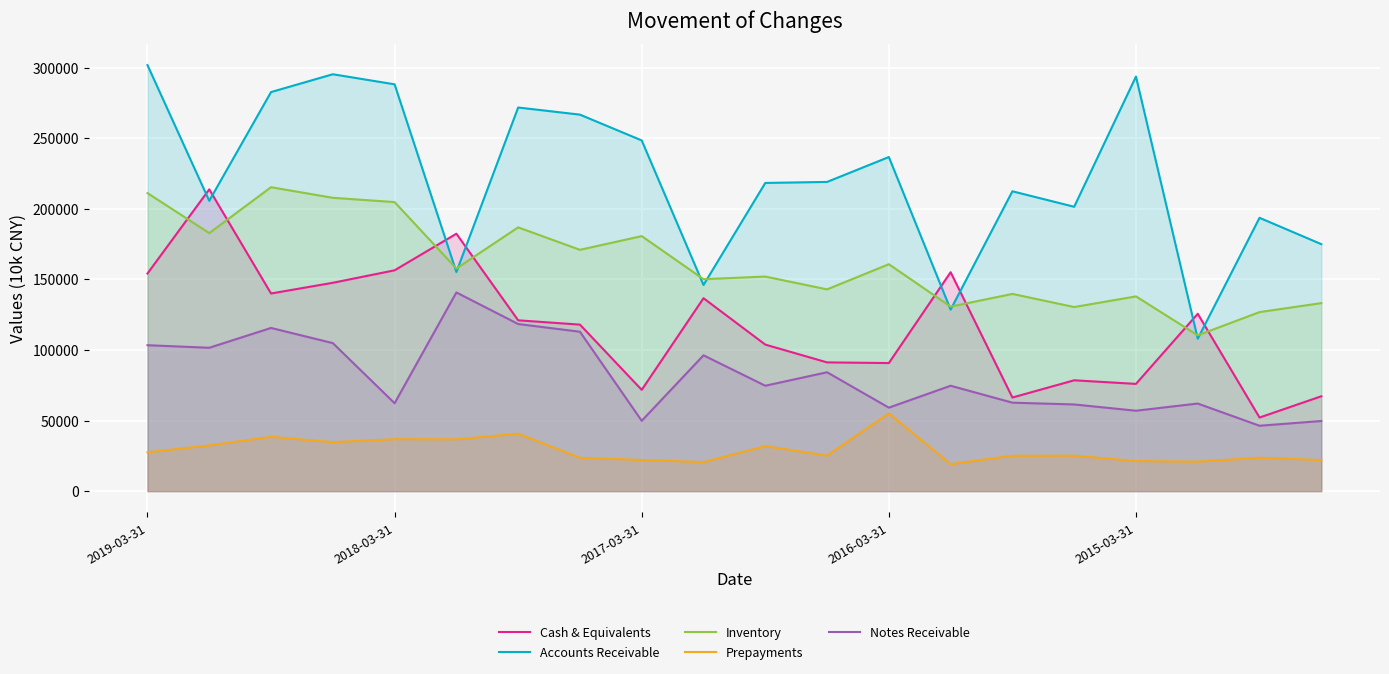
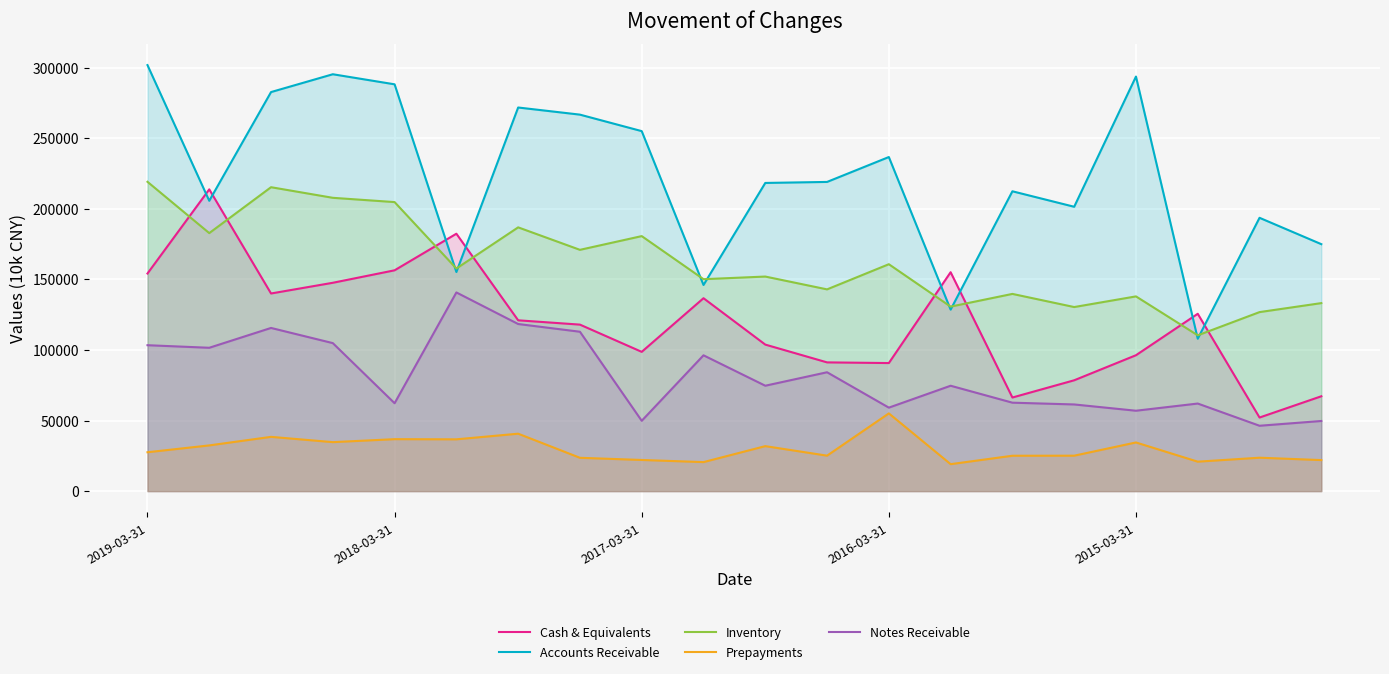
  {
    "Cash & Equivalents": {
      "2019-03-31": 154000,
      "2018-03-31": 156000,
-     "2017-03-31": 72000,
+     "2017-03-31": 99000,
      "2016-03-31": 91000,
-     "2015-03-31": 76000
+     "2015-03-31": 96000
    },
    "Accounts Receivable": {
      "2019-03-31": 302000,
      "2018-03-31": 288000,
-     "2017-03-31": 248000,
+     "2017-03-31": 255000,
      "2016-03-31": 237000,
      "2015-03-31": 294000
    },
    "Inventory": {
-     "2019-03-31": 211000,
+     "2019-03-31": 219000,
      "2018-03-31": 205000,
      "2017-03-31": 181000,
      "2016-03-31": 161000,
      "2015-03-31": 138000
    },
    "Prepayments": {
      "2019-03-31": 28000,
      "2018-03-31": 37000,
      "2017-03-31": 22000,
      "2016-03-31": 55000,
-     "2015-03-31": 21000
+     "2015-03-31": 34000
    },
    "Notes Receivable": {
      "2019-03-31": 103000,
      "2018-03-31": 62000,
      "2017-03-31": 50000,
      "2016-03-31": 59000,
      "2015-03-31": 57000
    }
  }
